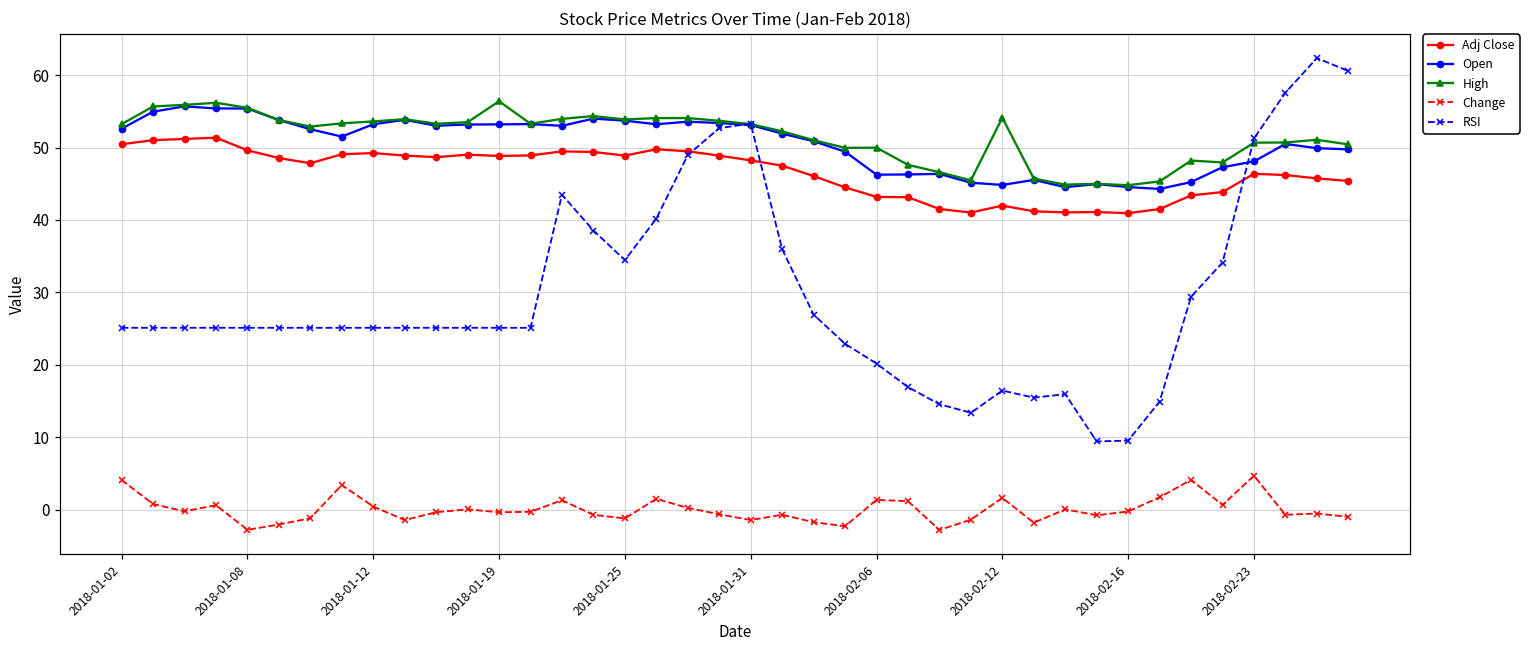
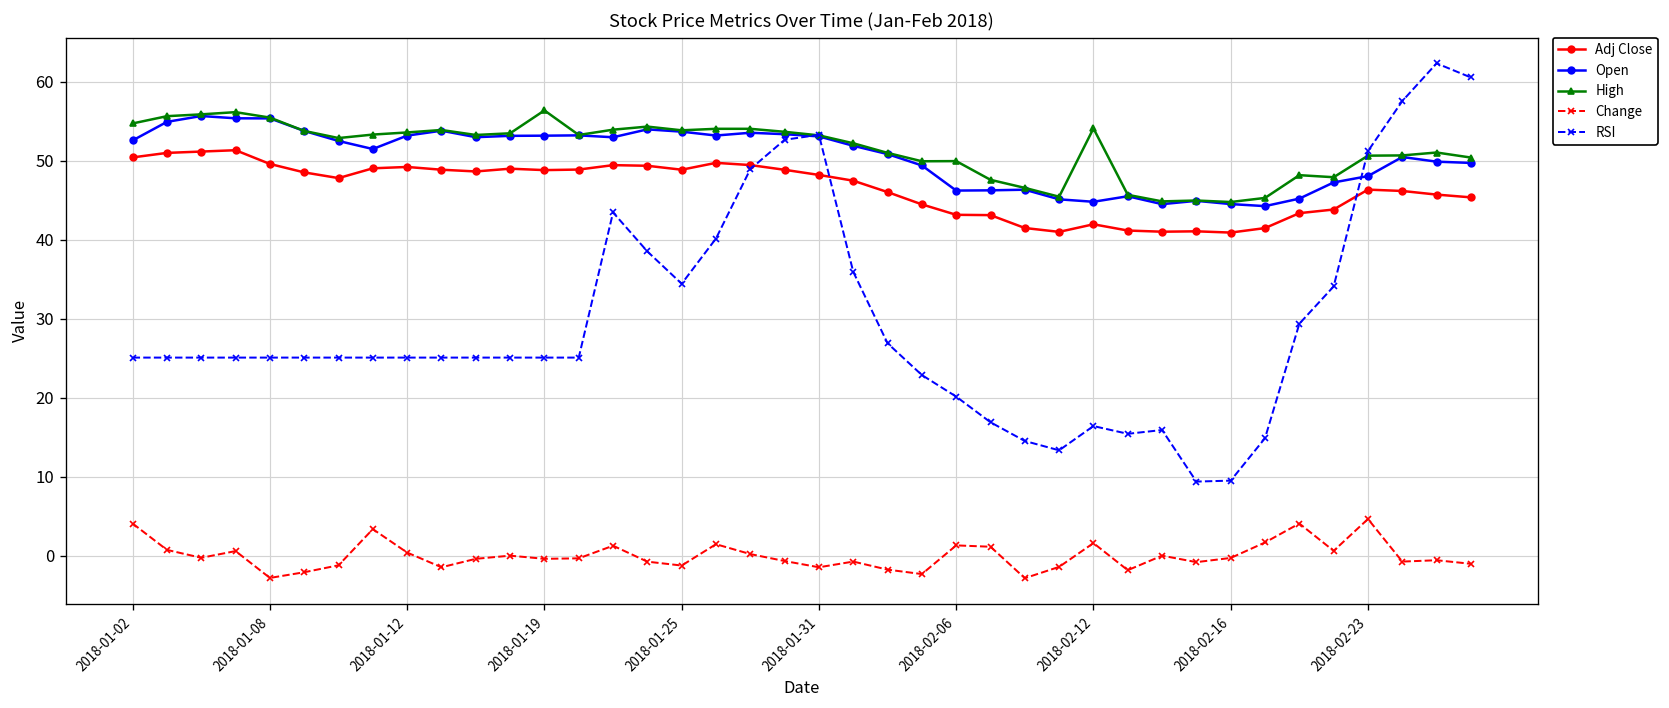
  {
    "High": {
-     "2018-01-02": 53,
+     "2018-01-02": 55,
      "2018-01-12": 54,
      "2018-01-19": 56,
      "2018-02-06": 50,
      "2018-02-12": 54,
      "2018-02-23": 51
    }
  }
